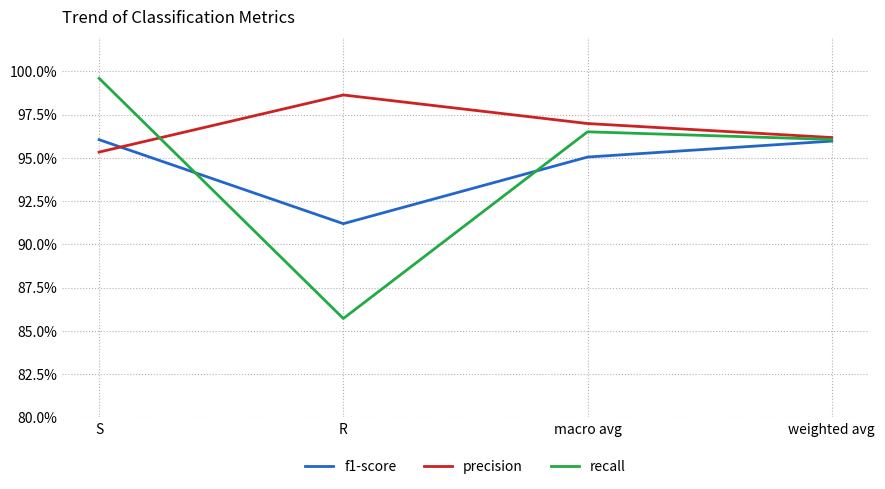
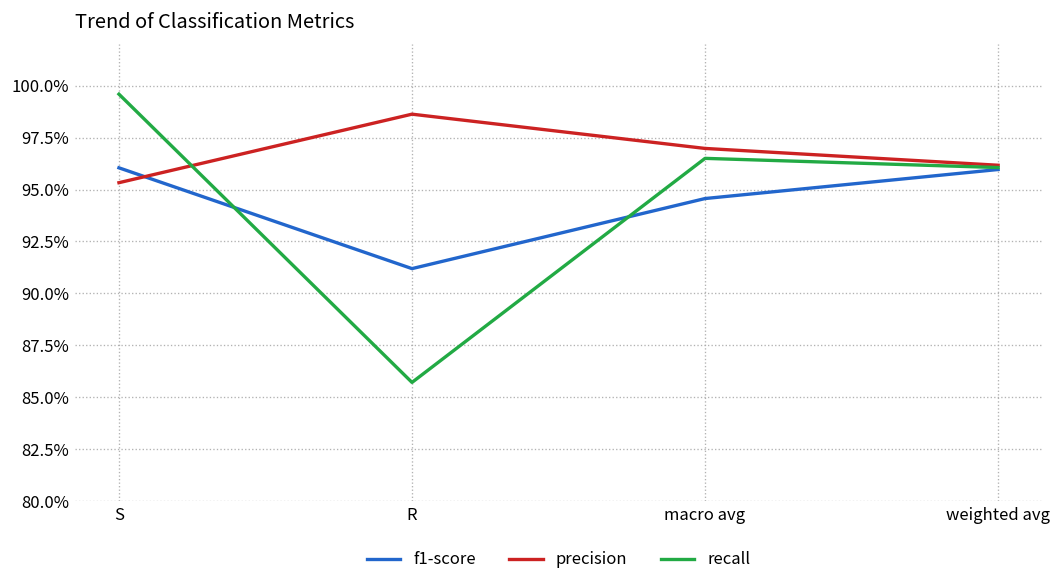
  {
    "f1-score": {
      "S": "96.0%",
      "R": "91.2%",
-     "macro avg": "95.0%"
+     "macro avg": "94.6%"
    },
    "precision": {
      "S": "95.3%",
      "R": "98.6%",
      "macro avg": "97.0%"
    },
    "recall": {
      "S": "99.6%",
      "R": "85.7%",
      "macro avg": "96.5%"
    }
  }
